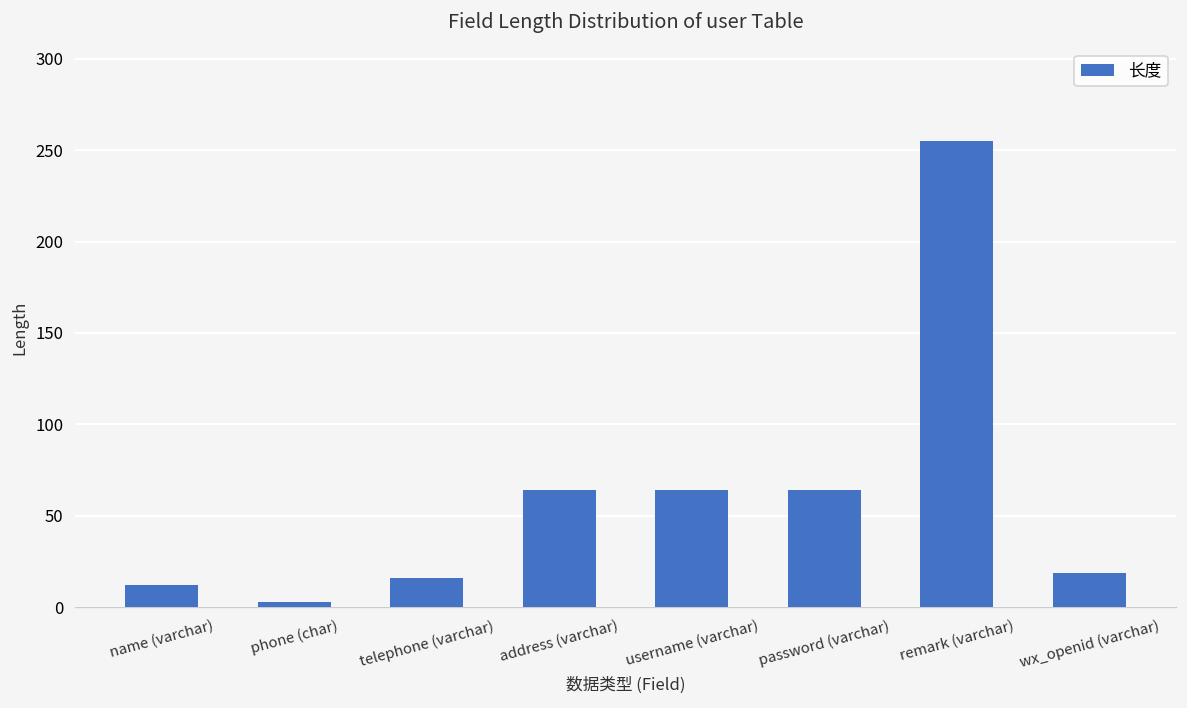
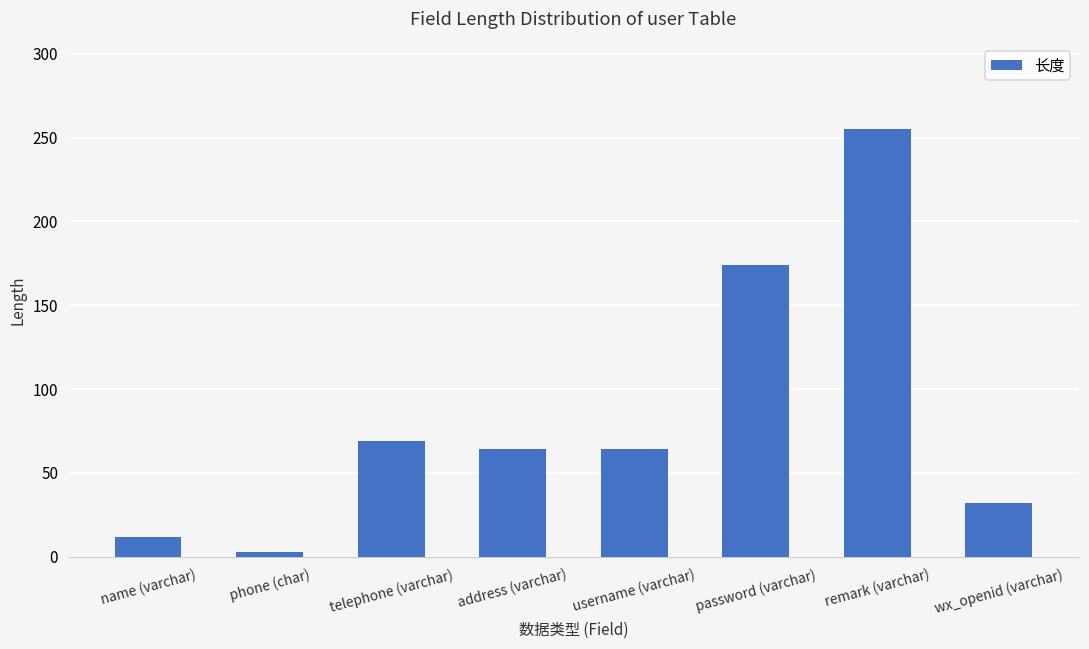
  {
    "name (varchar)": 12,
    "phone (char)": 3,
-   "telephone (varchar)": 16,
+   "telephone (varchar)": 69,
    "address (varchar)": 64,
    "username (varchar)": 64,
-   "password (varchar)": 64,
+   "password (varchar)": 174,
    "remark (varchar)": 255,
-   "wx_openid (varchar)": 19
+   "wx_openid (varchar)": 32
  }
